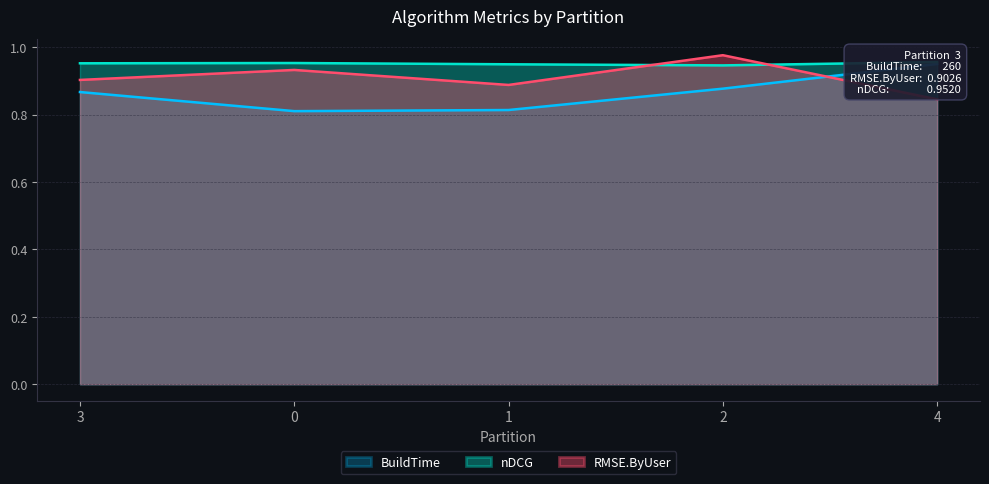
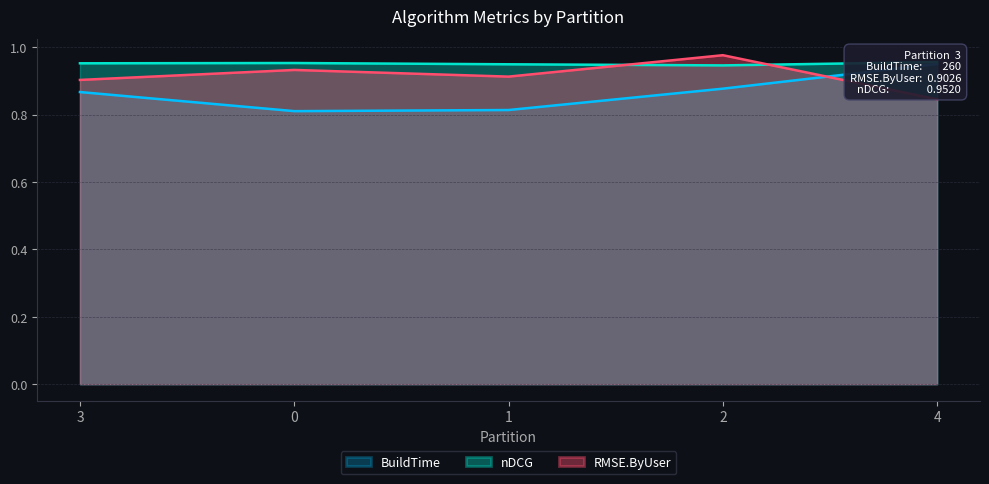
  {
    "RMSE.ByUser": {
      "3": 0.90,
      "0": 0.93,
-     "1": 0.89,
+     "1": 0.91,
      "2": 0.98
    }
  }
